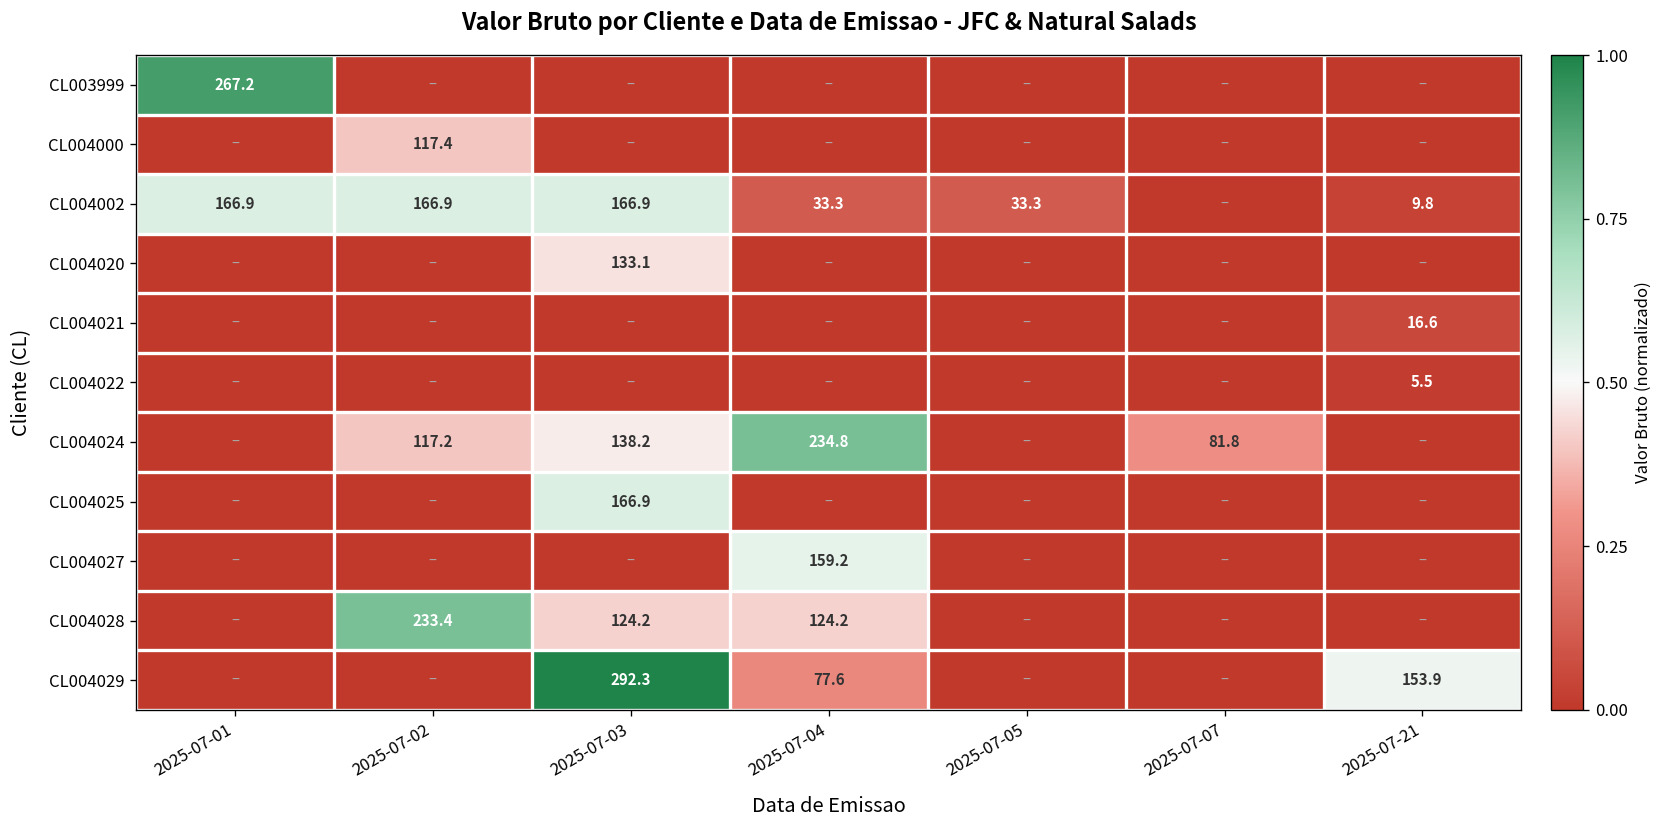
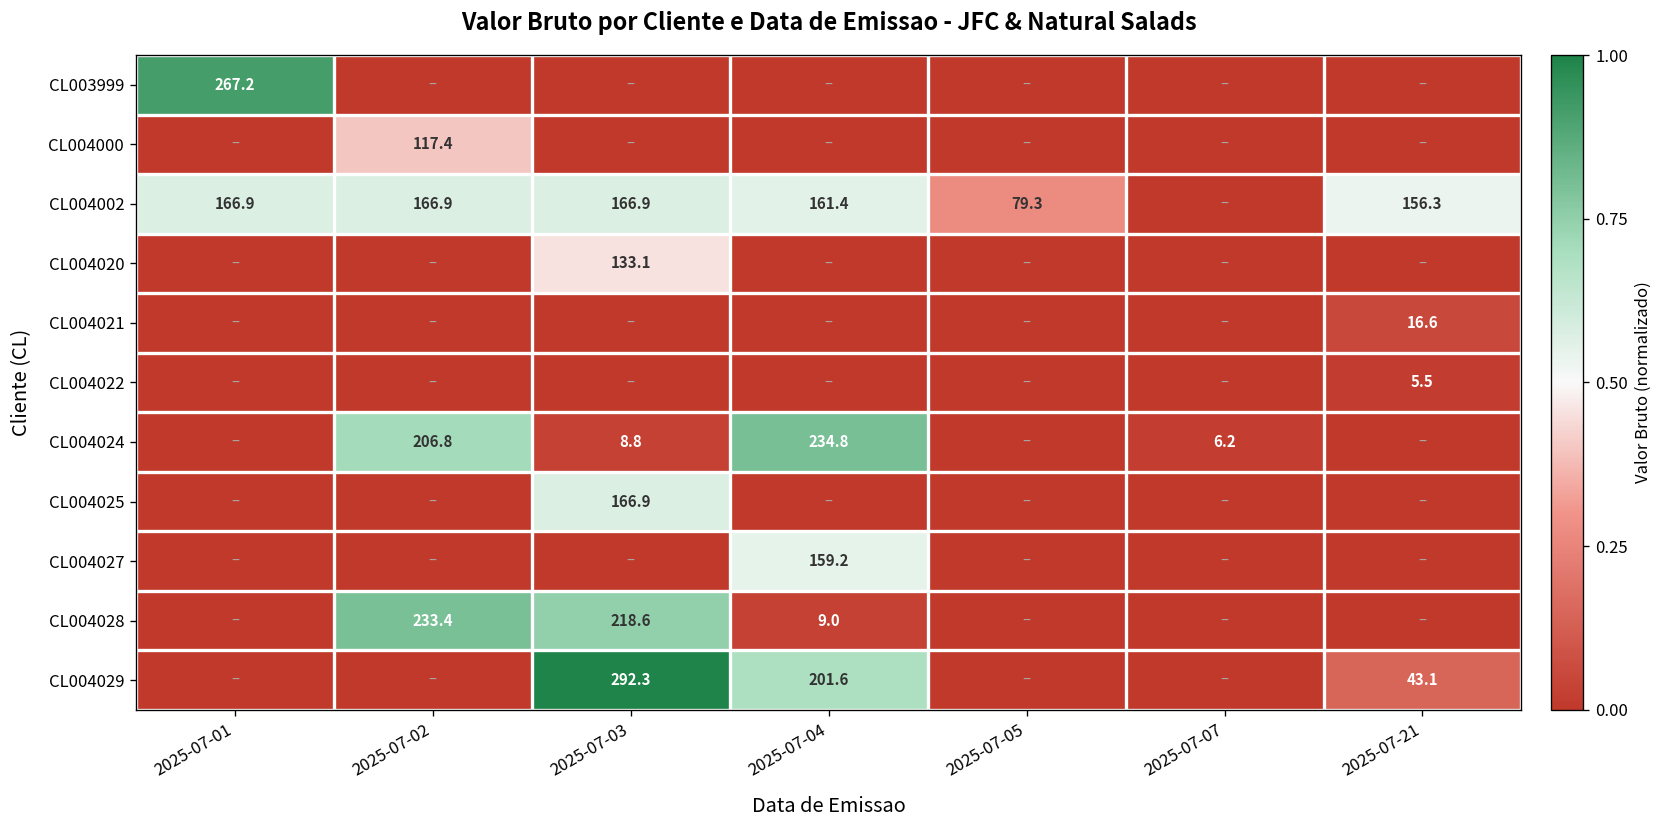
  {
    "CL003999": {
      "2025-07-01": 267.2
    },
    "CL004000": {
      "2025-07-02": 117.4
    },
    "CL004002": {
      "2025-07-01": 166.9,
      "2025-07-02": 166.9,
      "2025-07-03": 166.9,
-     "2025-07-04": 33.3,
-     "2025-07-05": 33.3,
-     "2025-07-21": 9.8
+     "2025-07-04": 161.4,
+     "2025-07-05": 79.3,
+     "2025-07-21": 156.3
    },
    "CL004020": {
      "2025-07-03": 133.1
    },
    "CL004021": {
      "2025-07-21": 16.6
    },
    "CL004022": {
      "2025-07-21": 5.5
    },
    "CL004024": {
-     "2025-07-02": 117.2,
-     "2025-07-03": 138.2,
+     "2025-07-02": 206.8,
+     "2025-07-03": 8.8,
      "2025-07-04": 234.8,
-     "2025-07-07": 81.8
+     "2025-07-07": 6.2
    },
    "CL004025": {
      "2025-07-03": 166.9
    },
    "CL004027": {
      "2025-07-04": 159.2
    },
    "CL004028": {
      "2025-07-02": 233.4,
-     "2025-07-03": 124.2,
-     "2025-07-04": 124.2
+     "2025-07-03": 218.6,
+     "2025-07-04": 9.0
    },
    "CL004029": {
      "2025-07-03": 292.3,
-     "2025-07-04": 77.6,
-     "2025-07-21": 153.9
+     "2025-07-04": 201.6,
+     "2025-07-21": 43.1
    }
  }
